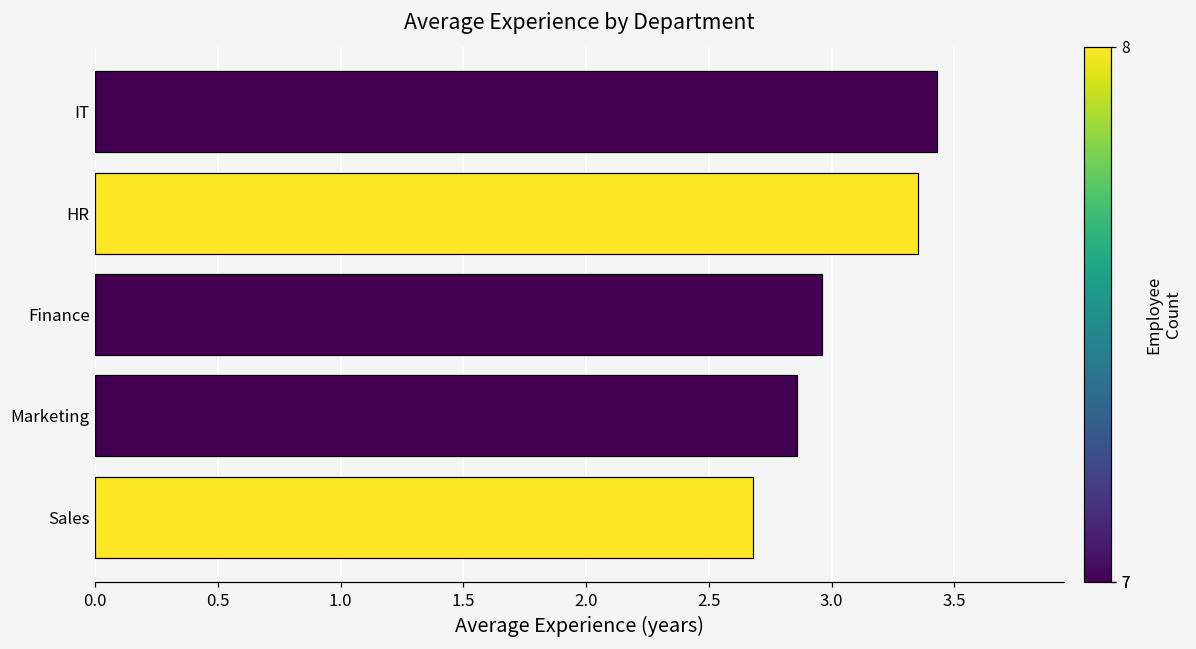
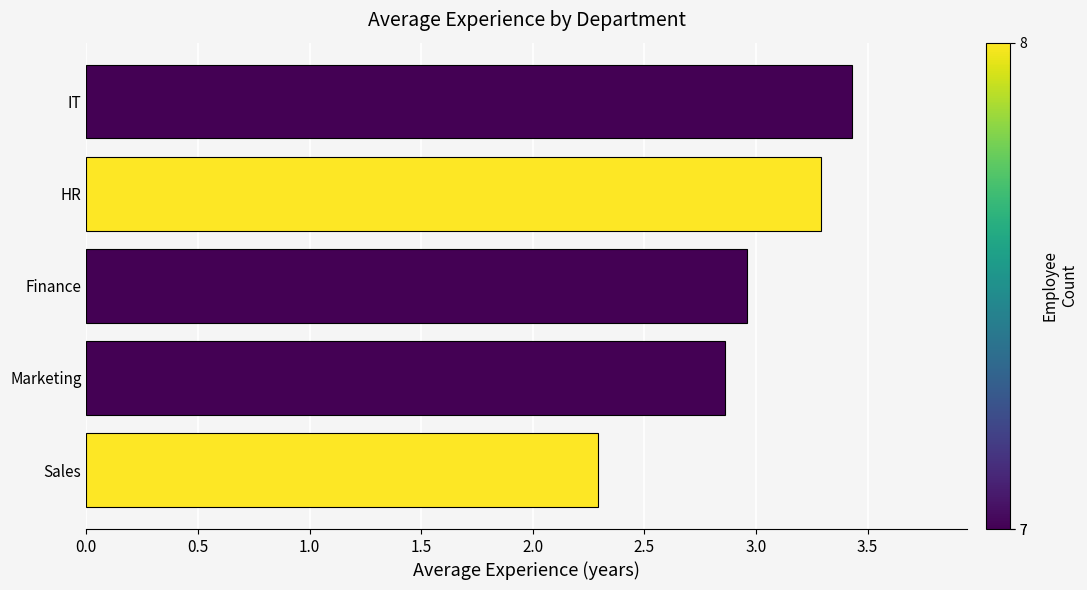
  {
    "IT": 3.43,
-   "HR": 3.35,
+   "HR": 3.29,
    "Finance": 2.96,
    "Marketing": 2.86,
-   "Sales": 2.68
+   "Sales": 2.29
  }
